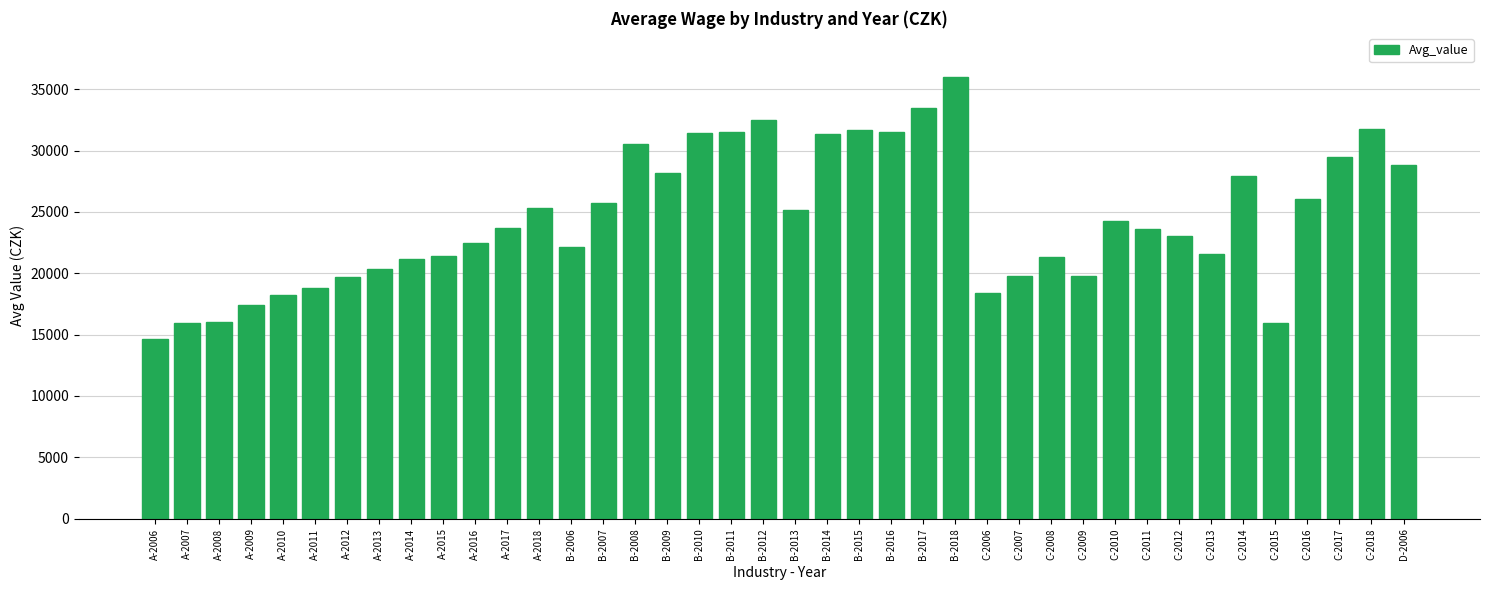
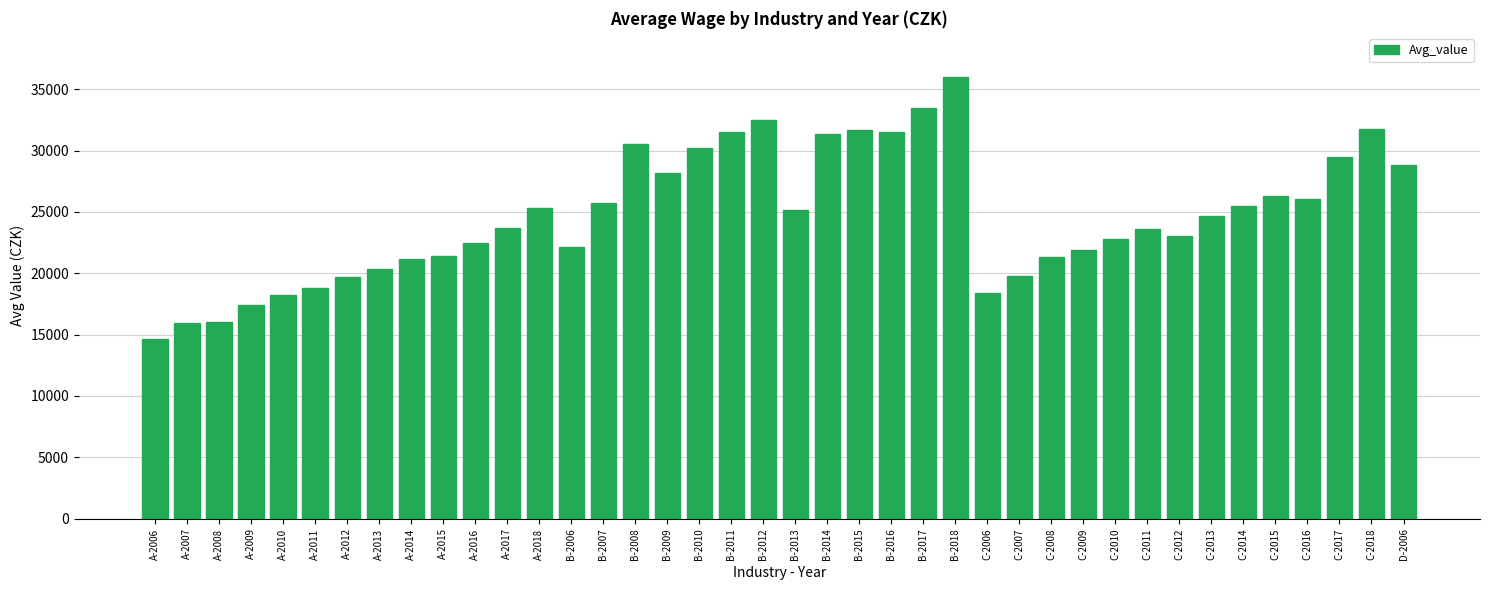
  {
    "A-2006": 14600,
    "A-2007": 16000,
    "A-2008": 16000,
    "A-2009": 17400,
    "A-2010": 18200,
    "A-2011": 18800,
    "A-2012": 19700,
    "A-2013": 20400,
    "A-2014": 21100,
    "A-2015": 21400,
    "A-2016": 22400,
    "A-2017": 23700,
    "A-2018": 25300,
    "B-2006": 22100,
    "B-2007": 25700,
    "B-2008": 30500,
    "B-2009": 28200,
-   "B-2010": 31400,
+   "B-2010": 30200,
    "B-2011": 31500,
    "B-2012": 32500,
    "B-2013": 25200,
    "B-2014": 31300,
    "B-2015": 31700,
    "B-2016": 31500,
    "B-2017": 33500,
    "B-2018": 36000,
    "C-2006": 18400,
    "C-2007": 19700,
    "C-2008": 21300,
-   "C-2009": 19800,
-   "C-2010": 24200,
+   "C-2009": 21900,
+   "C-2010": 22800,
    "C-2011": 23600,
    "C-2012": 23100,
-   "C-2013": 21500,
-   "C-2014": 27900,
-   "C-2015": 15900,
+   "C-2013": 24700,
+   "C-2014": 25500,
+   "C-2015": 26300,
    "C-2016": 26000,
    "C-2017": 29400,
    "C-2018": 31800,
    "D-2006": 28800
  }
